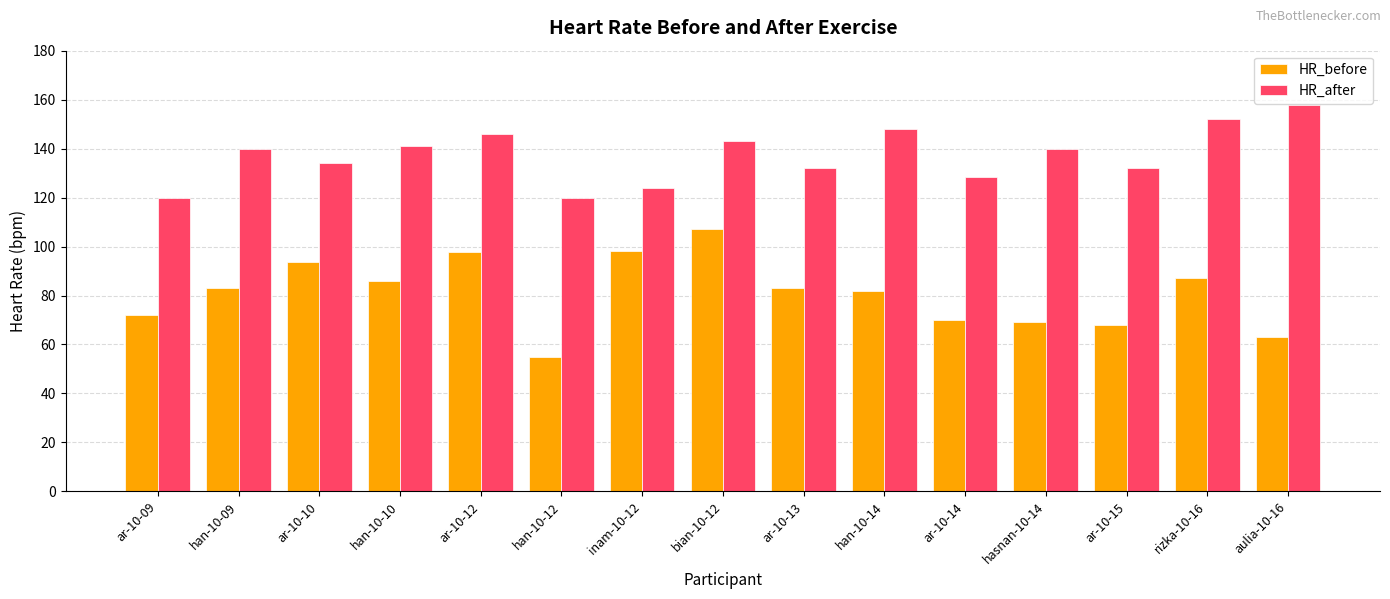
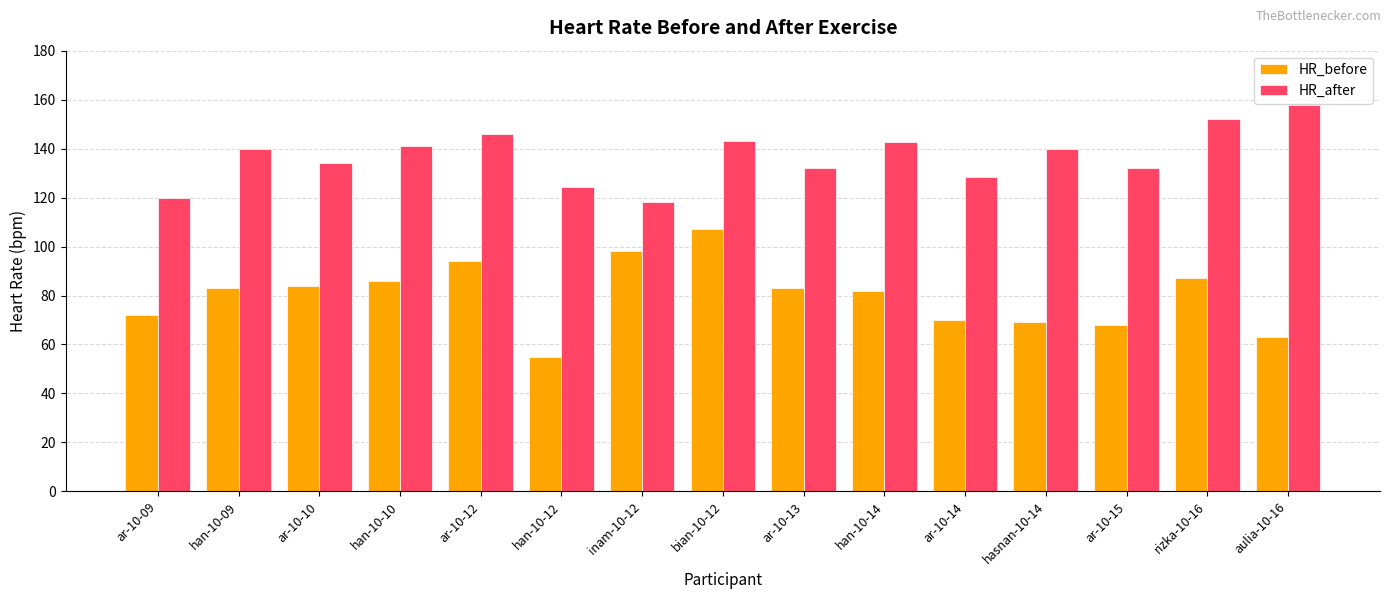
  {
    "HR_before": {
      "ar-10-09": 72,
      "han-10-09": 83,
-     "ar-10-10": 94,
+     "ar-10-10": 84,
      "han-10-10": 86,
-     "ar-10-12": 98,
+     "ar-10-12": 94,
      "han-10-12": 55,
      "inam-10-12": 98,
      "bian-10-12": 107,
      "ar-10-13": 83,
      "han-10-14": 82,
      "ar-10-14": 70,
      "hasnan-10-14": 69,
      "ar-10-15": 68,
      "rizka-10-16": 87,
      "aulia-10-16": 63
    },
    "HR_after": {
      "ar-10-09": 120,
      "han-10-09": 140,
      "ar-10-10": 134,
      "han-10-10": 141,
      "ar-10-12": 146,
-     "han-10-12": 120,
-     "inam-10-12": 124,
+     "han-10-12": 125,
+     "inam-10-12": 118,
      "bian-10-12": 143,
      "ar-10-13": 132,
-     "han-10-14": 148,
+     "han-10-14": 143,
      "ar-10-14": 128,
      "hasnan-10-14": 140,
      "ar-10-15": 132,
      "rizka-10-16": 152,
      "aulia-10-16": 158
    }
  }
